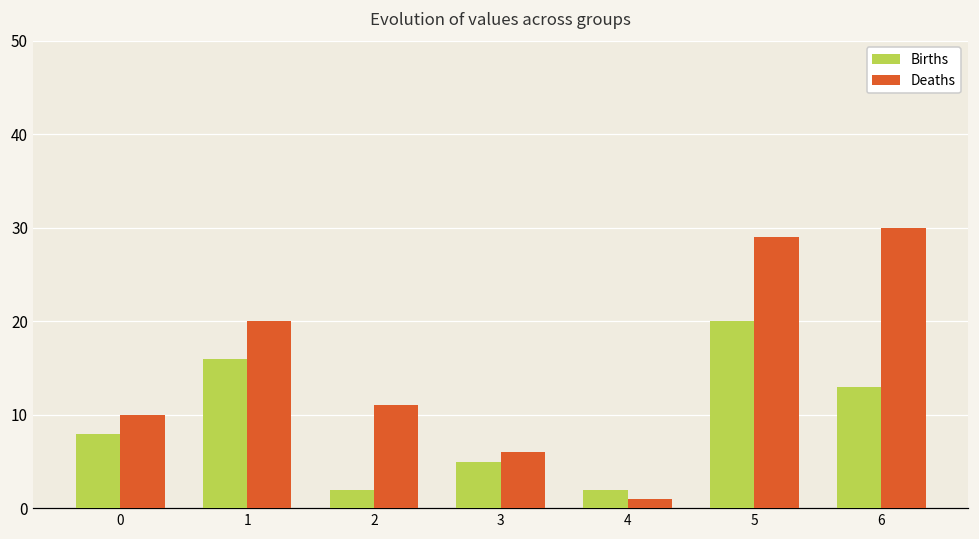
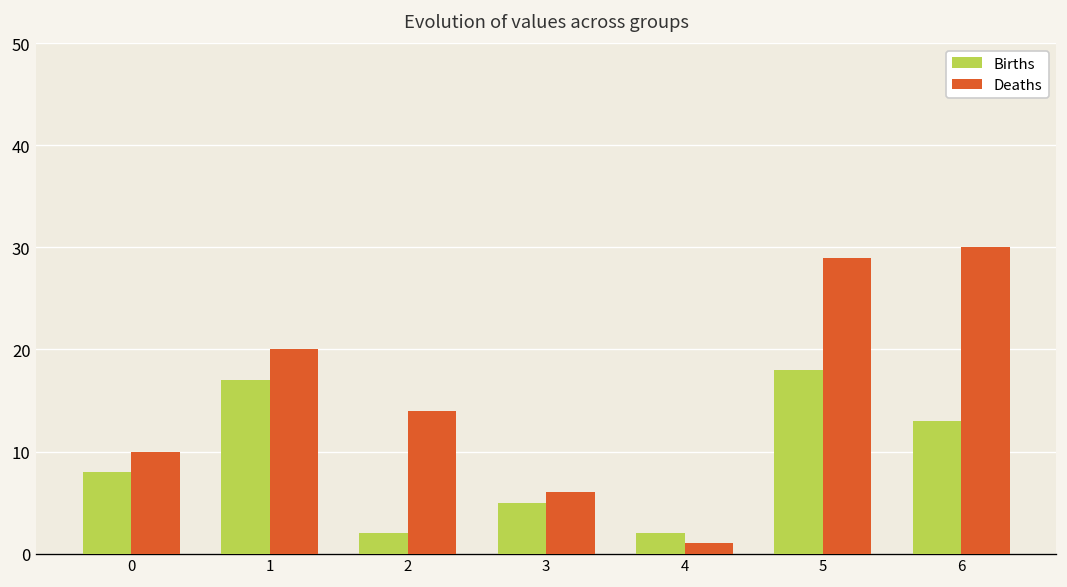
  {
    "Births": {
      "0": 8,
-     "1": 16,
+     "1": 17,
      "2": 2,
      "3": 5,
      "4": 2,
-     "5": 20,
+     "5": 18,
      "6": 13
    },
    "Deaths": {
      "0": 10,
      "1": 20,
-     "2": 11,
+     "2": 14,
      "3": 6,
      "4": 1,
      "5": 29,
      "6": 30
    }
  }
